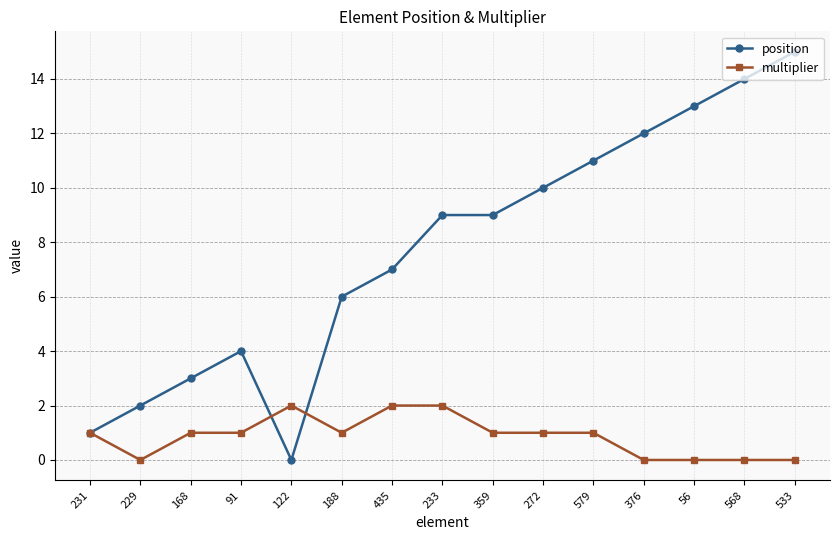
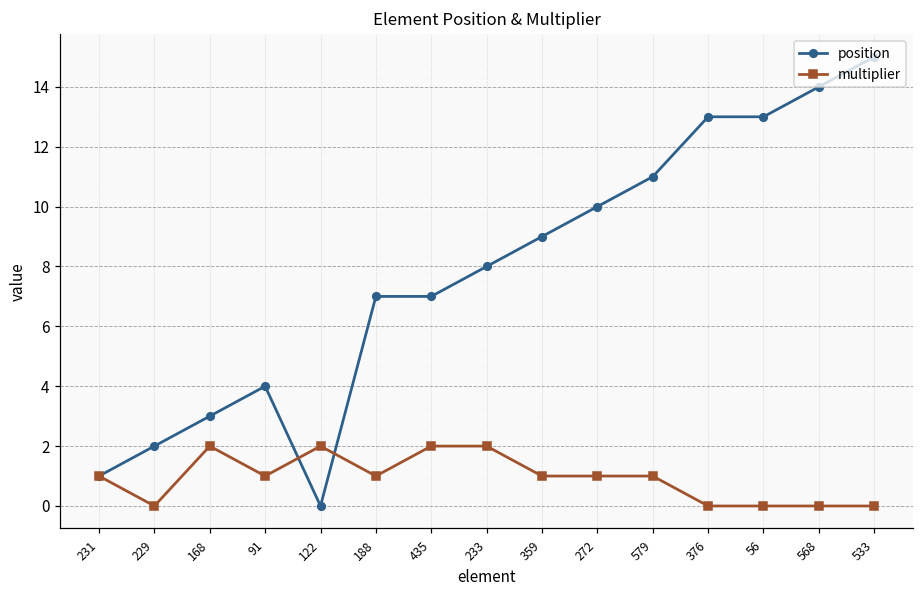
  {
    "position": {
      "229": 2,
      "168": 3,
      "91": 4,
      "122": 0,
-     "188": 6,
+     "188": 7,
      "435": 7,
-     "233": 9,
+     "233": 8,
      "359": 9,
      "272": 10,
      "579": 11,
-     "376": 12,
+     "376": 13,
      "56": 13
    },
    "multiplier": {
      "229": 0,
-     "168": 1,
+     "168": 2,
      "91": 1,
      "122": 2,
      "188": 1,
      "435": 2,
      "233": 2,
      "359": 1,
      "272": 1,
      "579": 1,
      "376": 0,
      "56": 0,
      "568": 0,
      "533": 0
    }
  }
